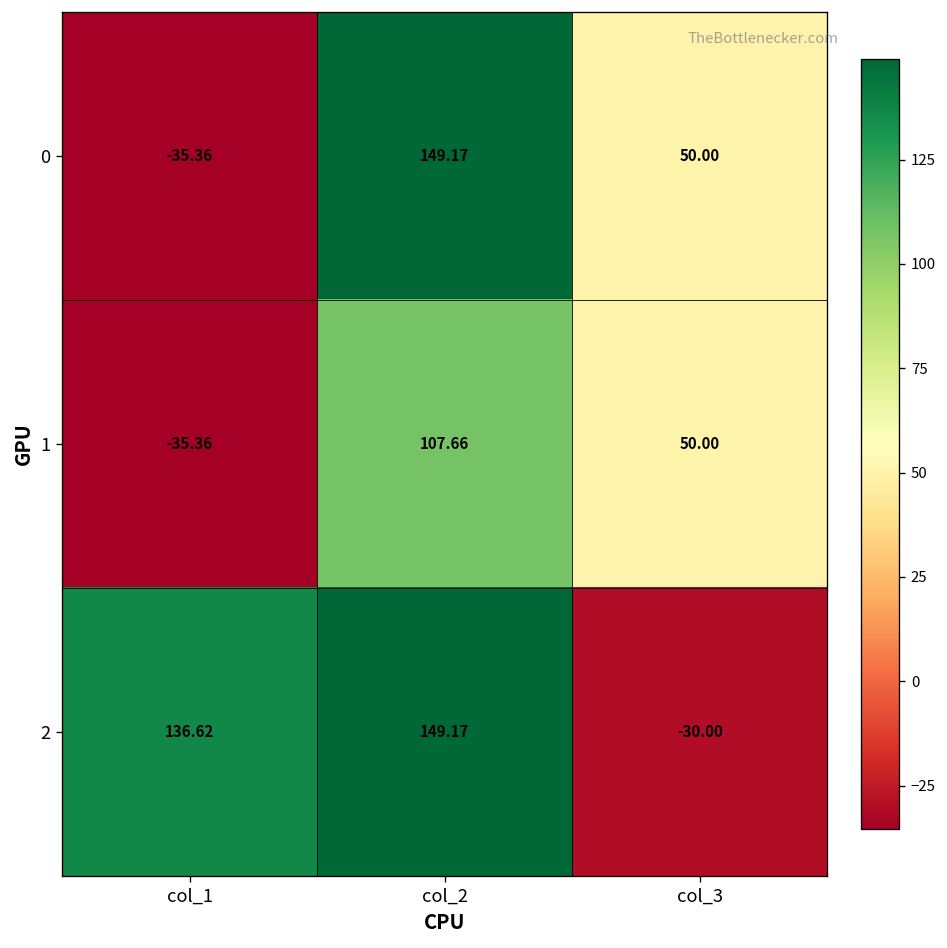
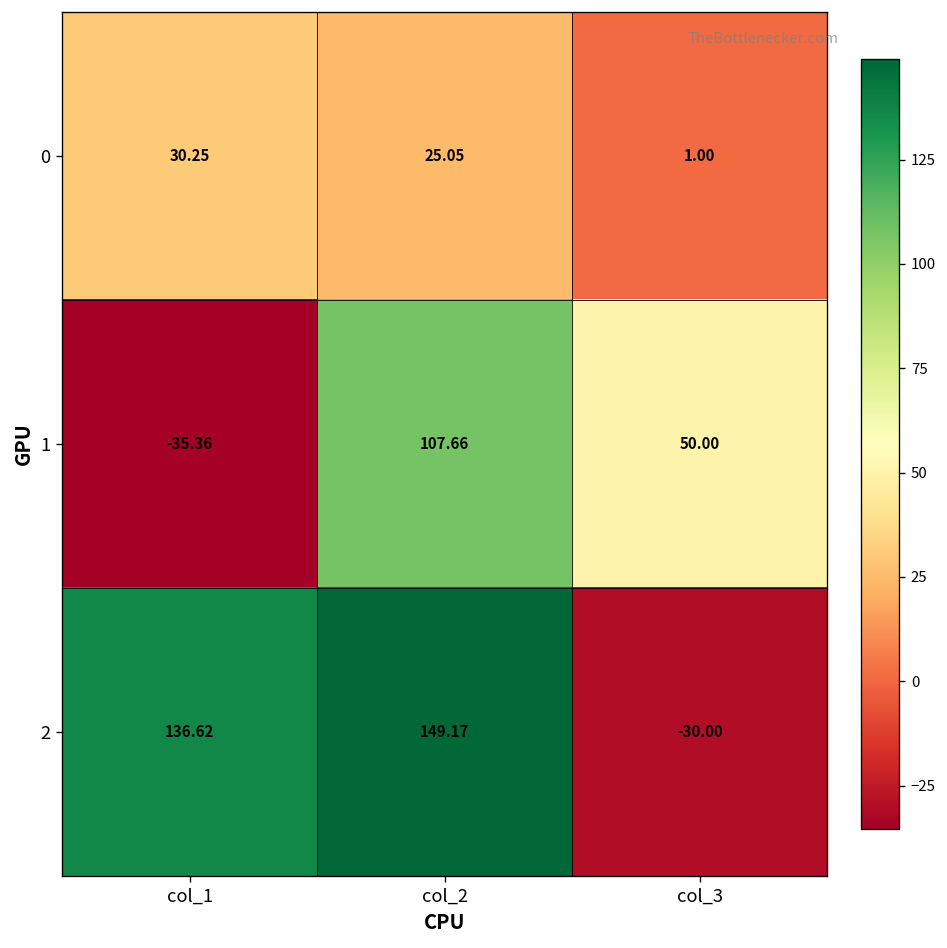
  {
    "0": {
-     "col_1": -35.36,
-     "col_2": 149.17,
-     "col_3": 50.00
+     "col_1": 30.25,
+     "col_2": 25.05,
+     "col_3": 1.00
    },
    "1": {
      "col_1": -35.36,
      "col_2": 107.66,
      "col_3": 50.00
    },
    "2": {
      "col_1": 136.62,
      "col_2": 149.17,
      "col_3": -30.00
    }
  }
